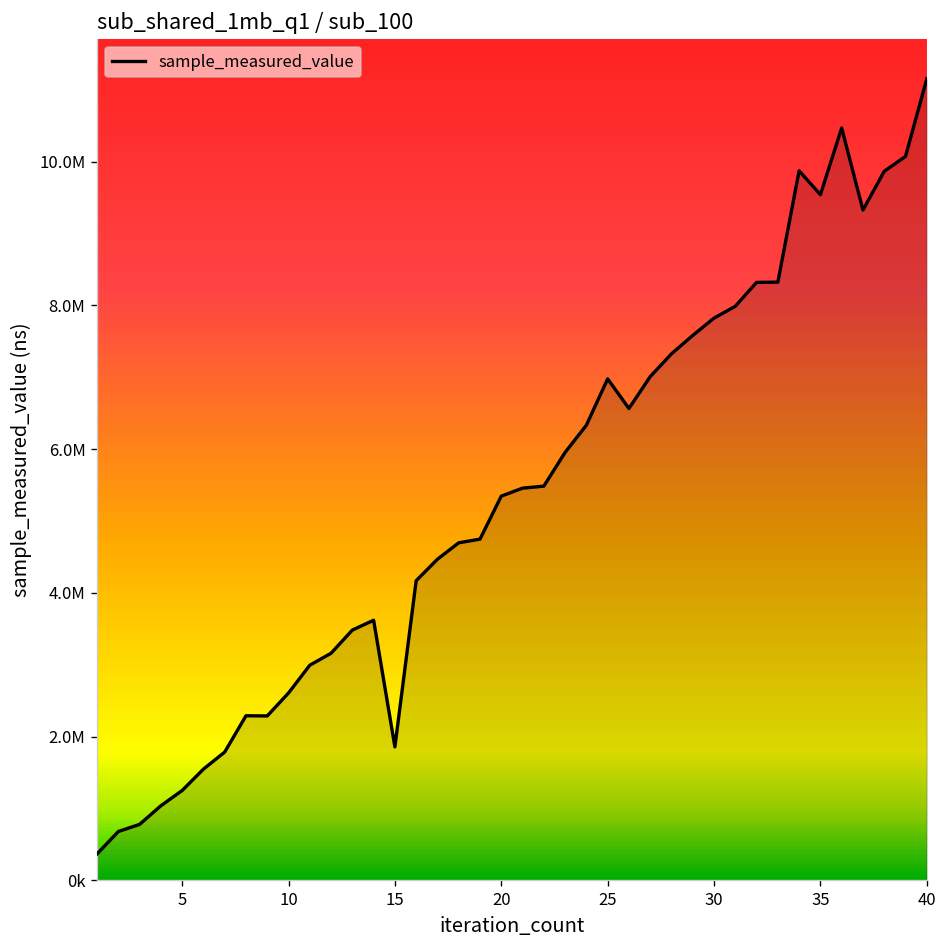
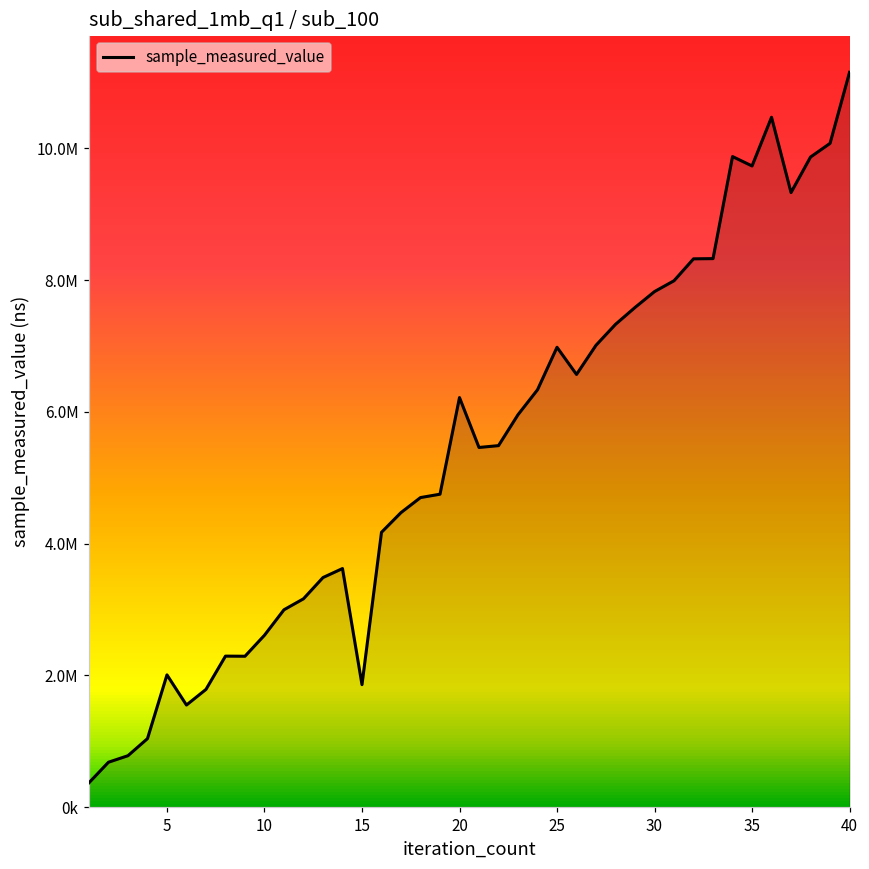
  {
-   "5": 1300000,
+   "5": 2000000,
    "10": 2600000,
    "15": 1900000,
-   "20": 5300000,
+   "20": 6200000,
    "25": 7000000,
    "30": 7800000,
-   "35": 9500000,
+   "35": 9700000,
    "40": 11200000
  }
